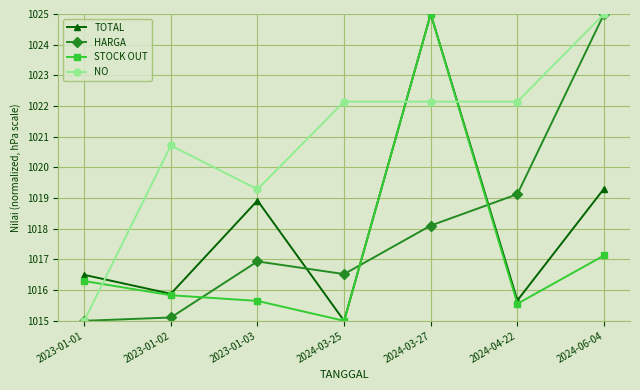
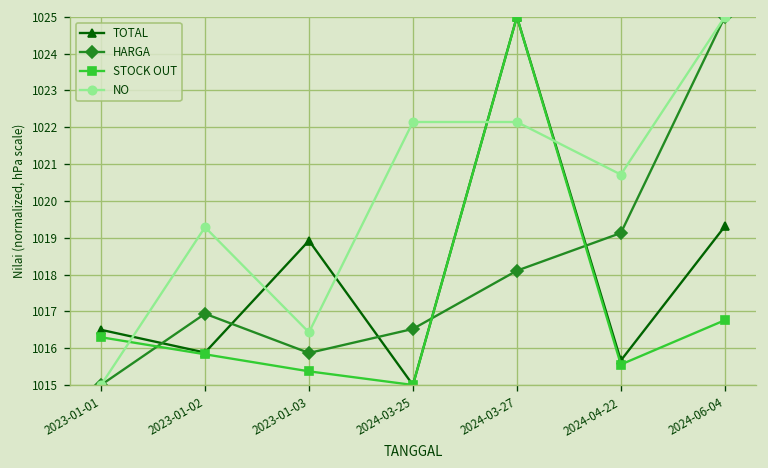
  {
    "TOTAL": {
      "2023-01-01": 1016.5,
      "2023-01-03": 1018.9,
      "2024-04-22": 1015.7,
      "2024-06-04": 1019.3
    },
    "HARGA": {
-     "2023-01-02": 1015.1,
-     "2023-01-03": 1016.9,
+     "2023-01-02": 1016.9,
+     "2023-01-03": 1015.9,
      "2024-03-25": 1016.5,
      "2024-03-27": 1018.1,
      "2024-04-22": 1019.1
    },
    "STOCK OUT": {
      "2023-01-01": 1016.3,
-     "2023-01-03": 1015.6,
+     "2023-01-03": 1015.4,
      "2024-04-22": 1015.6,
-     "2024-06-04": 1017.1
+     "2024-06-04": 1016.8
    },
    "NO": {
-     "2023-01-02": 1020.7,
-     "2023-01-03": 1019.3,
+     "2023-01-02": 1019.3,
+     "2023-01-03": 1016.4,
      "2024-03-25": 1022.1,
      "2024-03-27": 1022.1,
-     "2024-04-22": 1022.1
+     "2024-04-22": 1020.7
    }
  }
